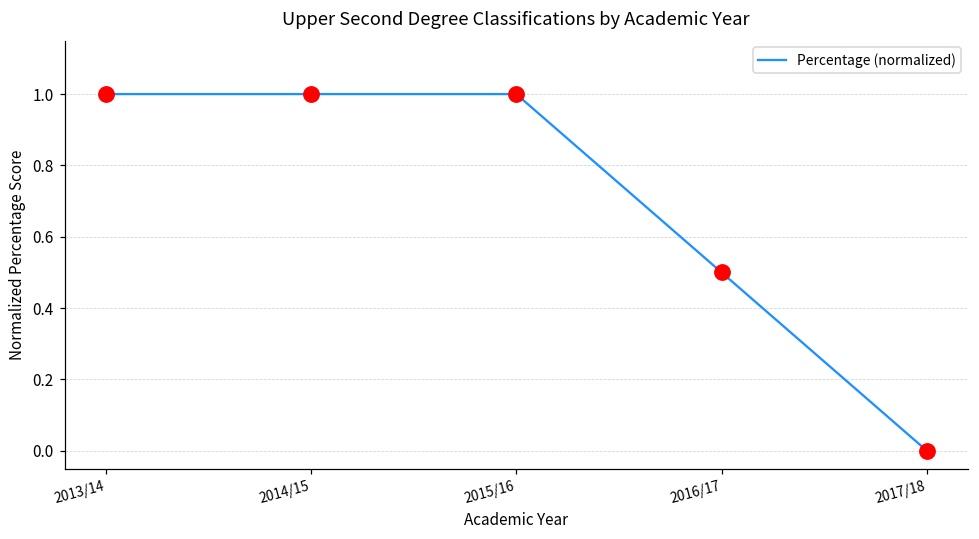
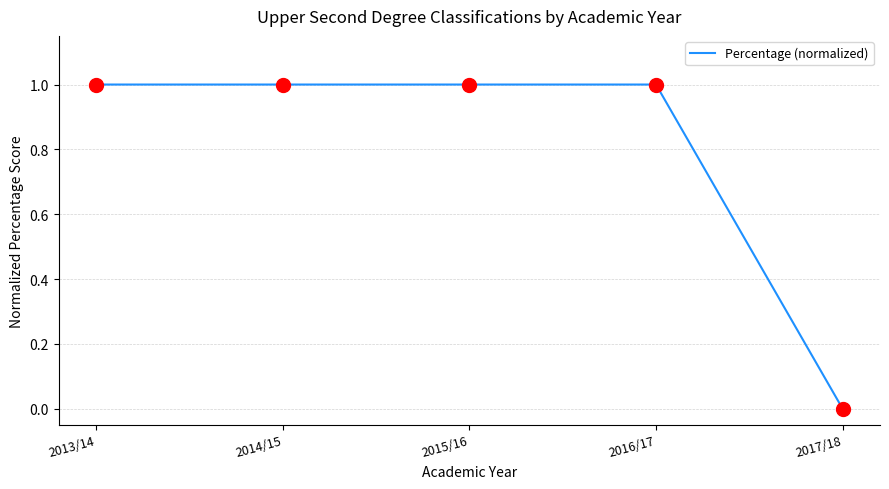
  {
    "2013/14": 1.00,
    "2014/15": 1.00,
    "2015/16": 1.00,
-   "2016/17": 0.50,
+   "2016/17": 1.00,
    "2017/18": 0.00
  }
